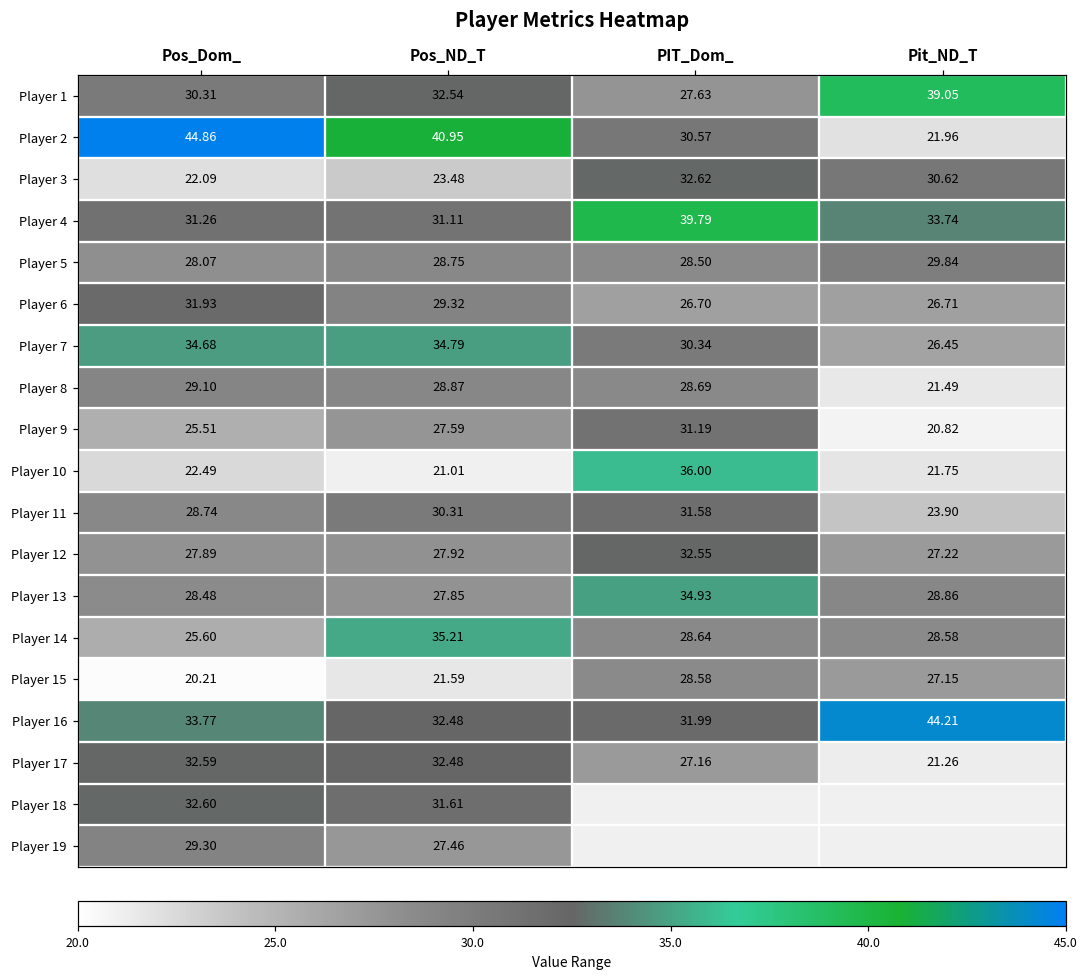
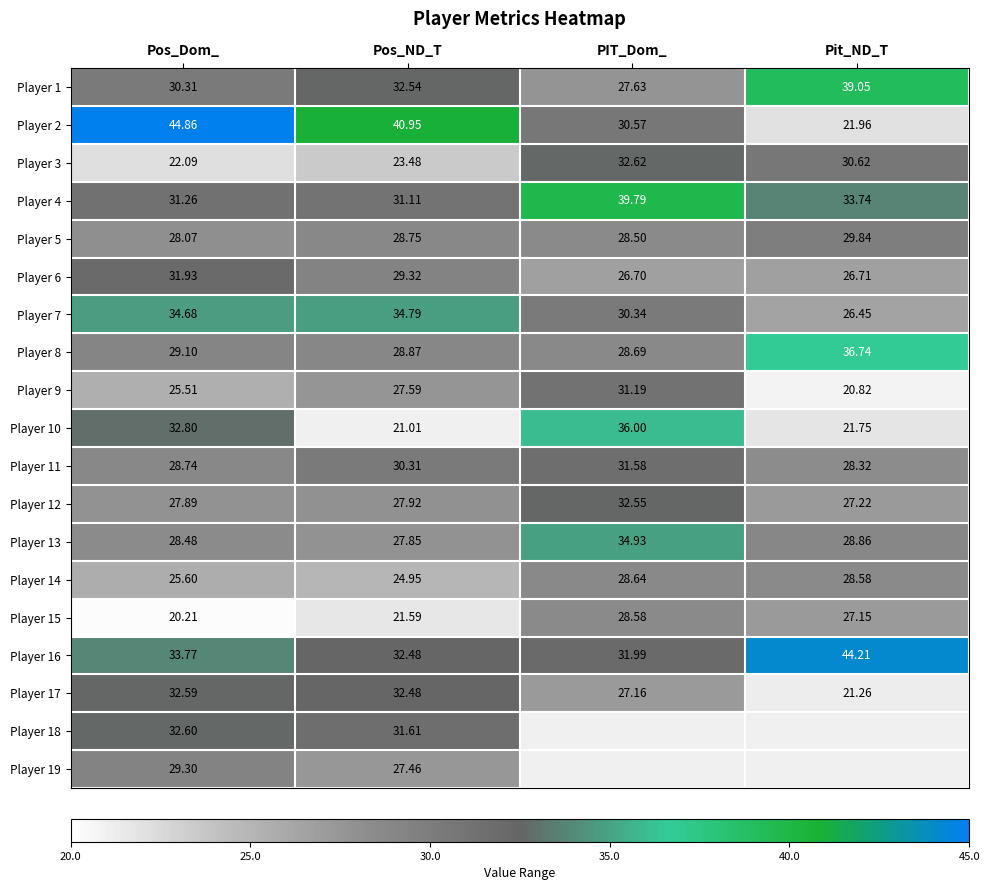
  {
    "Player 1": {
      "Pos_Dom_": 30.31,
      "Pos_ND_T": 32.54,
      "PIT_Dom_": 27.63,
      "Pit_ND_T": 39.05
    },
    "Player 2": {
      "Pos_Dom_": 44.86,
      "Pos_ND_T": 40.95,
      "PIT_Dom_": 30.57,
      "Pit_ND_T": 21.96
    },
    "Player 3": {
      "Pos_Dom_": 22.09,
      "Pos_ND_T": 23.48,
      "PIT_Dom_": 32.62,
      "Pit_ND_T": 30.62
    },
    "Player 4": {
      "Pos_Dom_": 31.26,
      "Pos_ND_T": 31.11,
      "PIT_Dom_": 39.79,
      "Pit_ND_T": 33.74
    },
    "Player 5": {
      "Pos_Dom_": 28.07,
      "Pos_ND_T": 28.75,
      "PIT_Dom_": 28.50,
      "Pit_ND_T": 29.84
    },
    "Player 6": {
      "Pos_Dom_": 31.93,
      "Pos_ND_T": 29.32,
      "PIT_Dom_": 26.70,
      "Pit_ND_T": 26.71
    },
    "Player 7": {
      "Pos_Dom_": 34.68,
      "Pos_ND_T": 34.79,
      "PIT_Dom_": 30.34,
      "Pit_ND_T": 26.45
    },
    "Player 8": {
      "Pos_Dom_": 29.10,
      "Pos_ND_T": 28.87,
      "PIT_Dom_": 28.69,
-     "Pit_ND_T": 21.49
+     "Pit_ND_T": 36.74
    },
    "Player 9": {
      "Pos_Dom_": 25.51,
      "Pos_ND_T": 27.59,
      "PIT_Dom_": 31.19,
      "Pit_ND_T": 20.82
    },
    "Player 10": {
-     "Pos_Dom_": 22.49,
+     "Pos_Dom_": 32.80,
      "Pos_ND_T": 21.01,
      "PIT_Dom_": 36.00,
      "Pit_ND_T": 21.75
    },
    "Player 11": {
      "Pos_Dom_": 28.74,
      "Pos_ND_T": 30.31,
      "PIT_Dom_": 31.58,
-     "Pit_ND_T": 23.90
+     "Pit_ND_T": 28.32
    },
    "Player 12": {
      "Pos_Dom_": 27.89,
      "Pos_ND_T": 27.92,
      "PIT_Dom_": 32.55,
      "Pit_ND_T": 27.22
    },
    "Player 13": {
      "Pos_Dom_": 28.48,
      "Pos_ND_T": 27.85,
      "PIT_Dom_": 34.93,
      "Pit_ND_T": 28.86
    },
    "Player 14": {
      "Pos_Dom_": 25.60,
-     "Pos_ND_T": 35.21,
+     "Pos_ND_T": 24.95,
      "PIT_Dom_": 28.64,
      "Pit_ND_T": 28.58
    },
    "Player 15": {
      "Pos_Dom_": 20.21,
      "Pos_ND_T": 21.59,
      "PIT_Dom_": 28.58,
      "Pit_ND_T": 27.15
    },
    "Player 16": {
      "Pos_Dom_": 33.77,
      "Pos_ND_T": 32.48,
      "PIT_Dom_": 31.99,
      "Pit_ND_T": 44.21
    },
    "Player 17": {
      "Pos_Dom_": 32.59,
      "Pos_ND_T": 32.48,
      "PIT_Dom_": 27.16,
      "Pit_ND_T": 21.26
    },
    "Player 18": {
      "Pos_Dom_": 32.60,
      "Pos_ND_T": 31.61
    },
    "Player 19": {
      "Pos_Dom_": 29.30,
      "Pos_ND_T": 27.46
    }
  }
